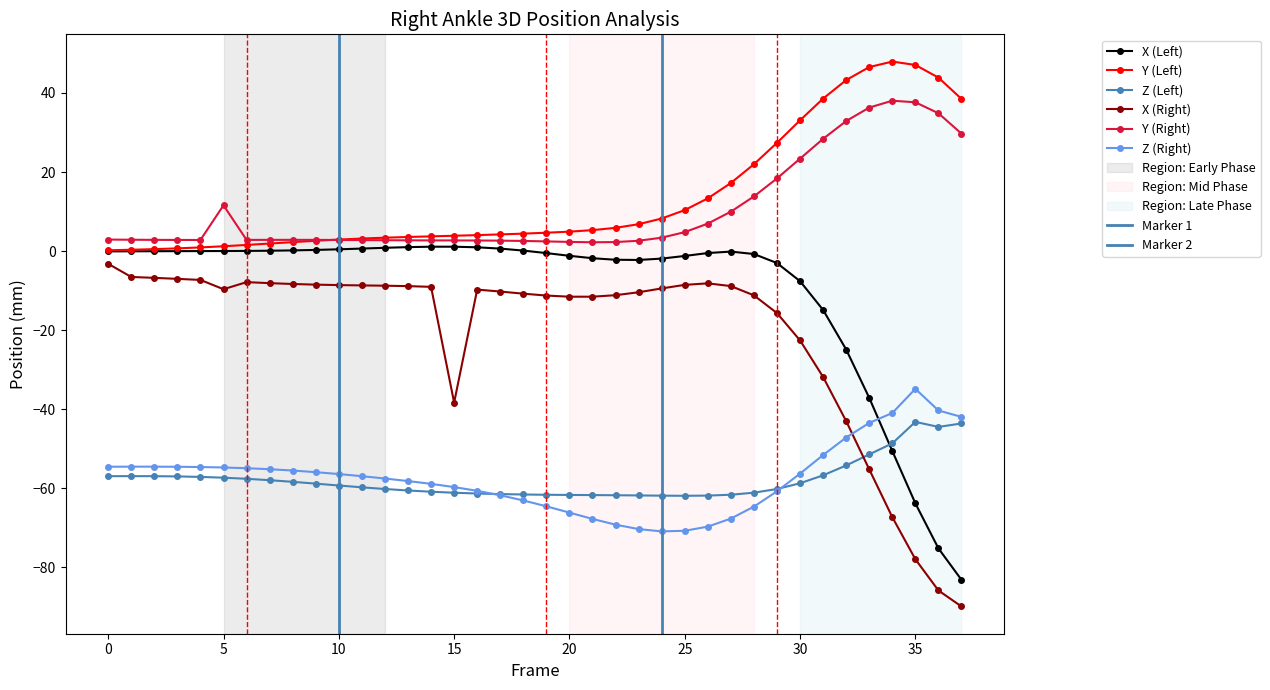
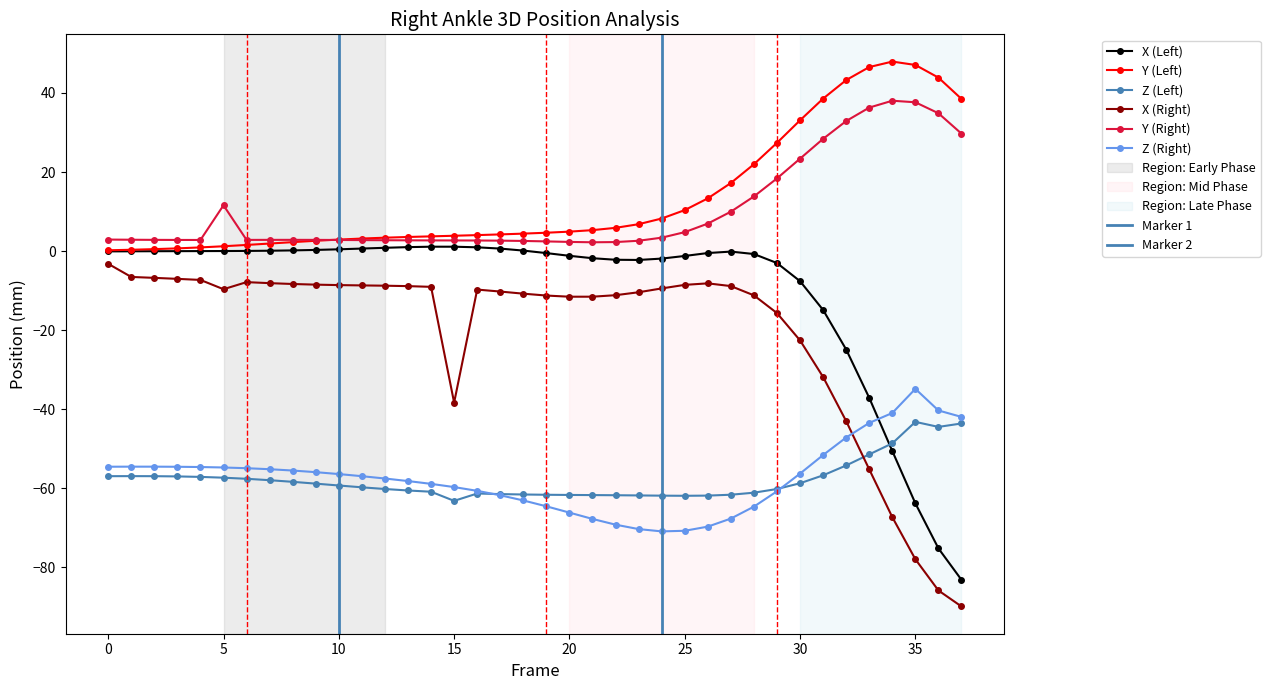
  {
    "X (Left)": {
      "5": 0,
      "10": 0,
      "15": 1,
      "20": -1,
      "25": -1,
      "30": -8,
      "35": -64
    },
    "Y (Left)": {
      "5": 1,
      "15": 4,
      "20": 5,
      "25": 10,
      "30": 33,
      "35": 47
    },
    "Z (Left)": {
      "0": -57,
      "5": -57,
      "10": -59,
-     "15": -61,
+     "15": -63,
      "20": -62,
      "25": -62,
      "30": -59,
      "35": -43
    },
    "X (Right)": {
      "0": -3,
      "5": -10,
      "10": -9,
      "15": -38,
      "20": -12,
      "25": -9,
      "30": -23,
      "35": -78
    },
    "Y (Right)": {
      "0": 3,
      "5": 12,
      "15": 3,
      "20": 2,
      "25": 5,
      "30": 23,
      "35": 38
    },
    "Z (Right)": {
      "0": -55,
      "5": -55,
      "10": -56,
      "15": -60,
      "20": -66,
      "25": -71,
      "30": -56,
      "35": -35
    }
  }
